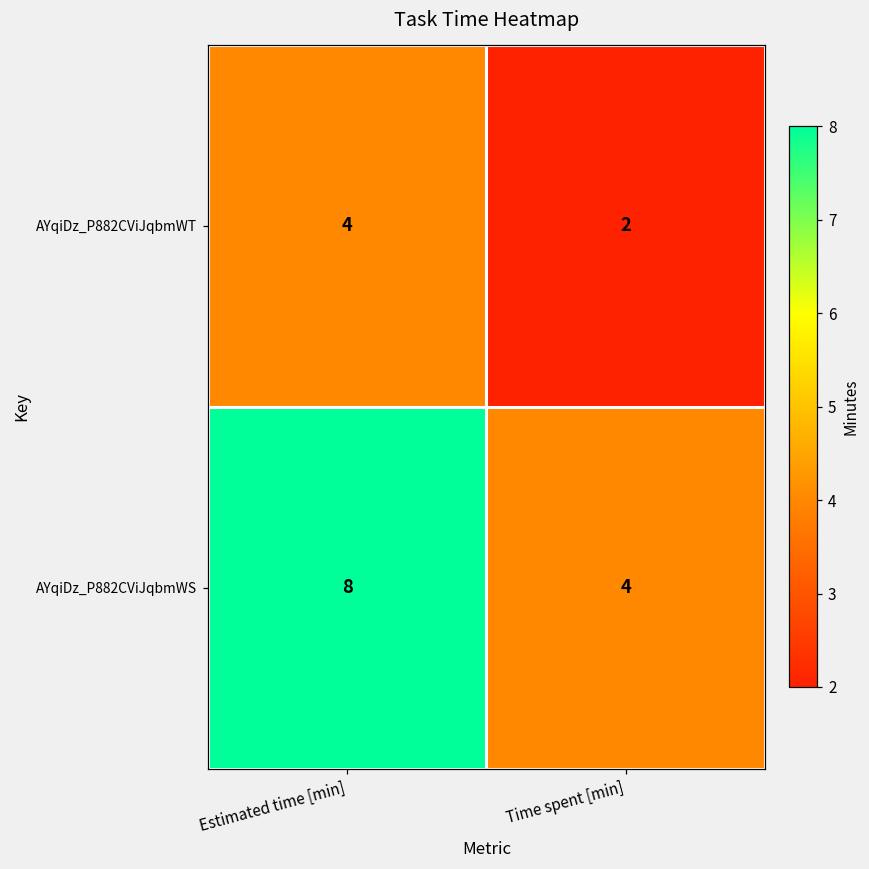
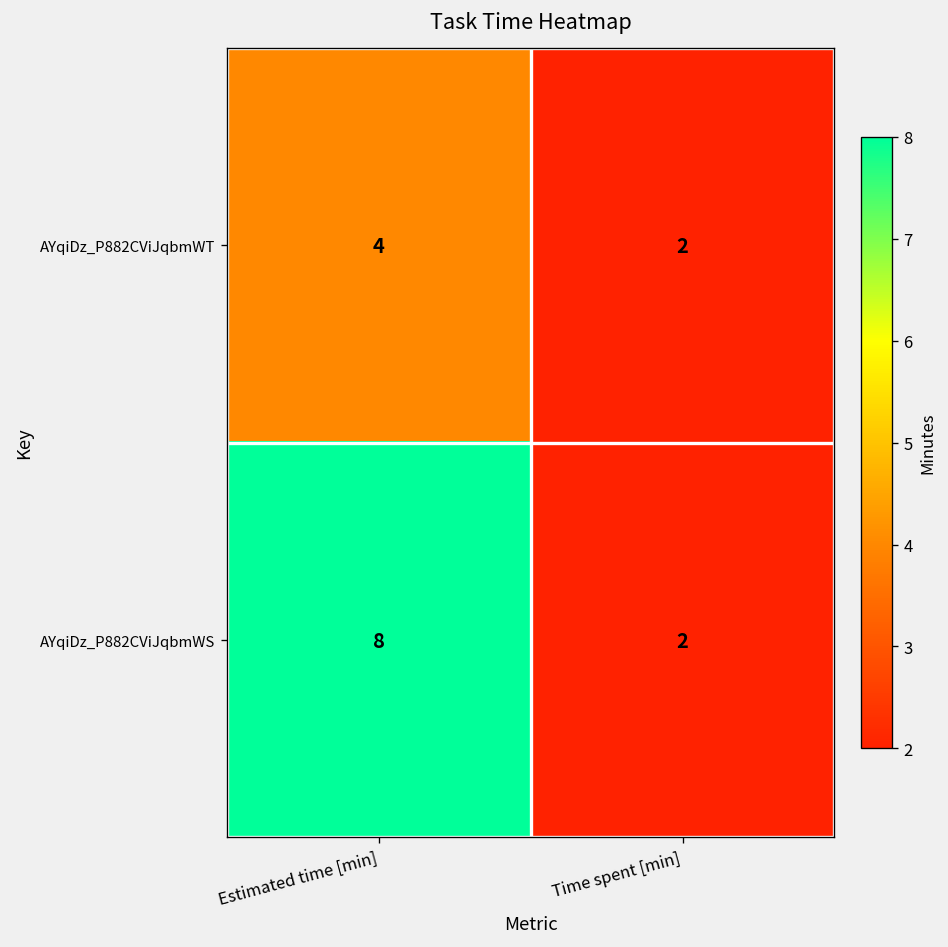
  {
    "AYqiDz_P882CViJqbmWT": {
      "Estimated time [min]": 4,
      "Time spent [min]": 2
    },
    "AYqiDz_P882CViJqbmWS": {
      "Estimated time [min]": 8,
-     "Time spent [min]": 4
+     "Time spent [min]": 2
    }
  }
